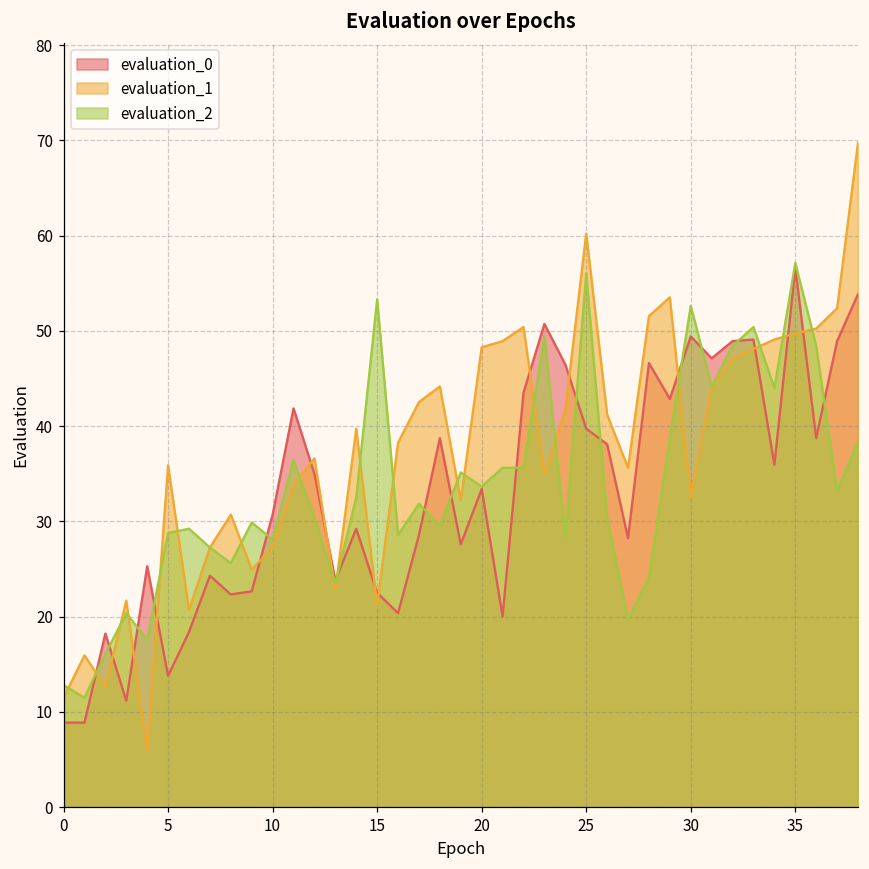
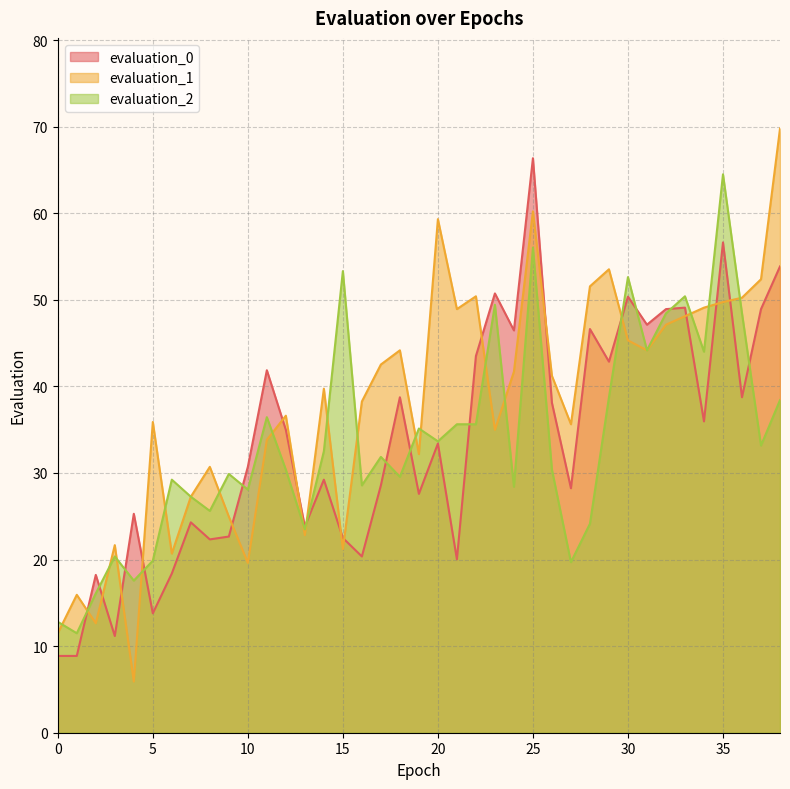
  {
    "evaluation_0": {
      "0": 9,
      "5": 14,
      "10": 31,
      "15": 23,
-     "25": 40,
-     "30": 49,
+     "25": 66,
+     "30": 50,
      "35": 57
    },
    "evaluation_1": {
      "0": 11,
      "5": 36,
-     "10": 27,
+     "10": 20,
      "15": 21,
-     "20": 48,
+     "20": 59,
      "25": 60,
-     "30": 33,
+     "30": 45,
      "35": 50
    },
    "evaluation_2": {
      "0": 13,
-     "5": 29,
+     "5": 20,
      "10": 28,
      "15": 53,
      "25": 56,
      "30": 53,
-     "35": 57
+     "35": 65
    }
  }
